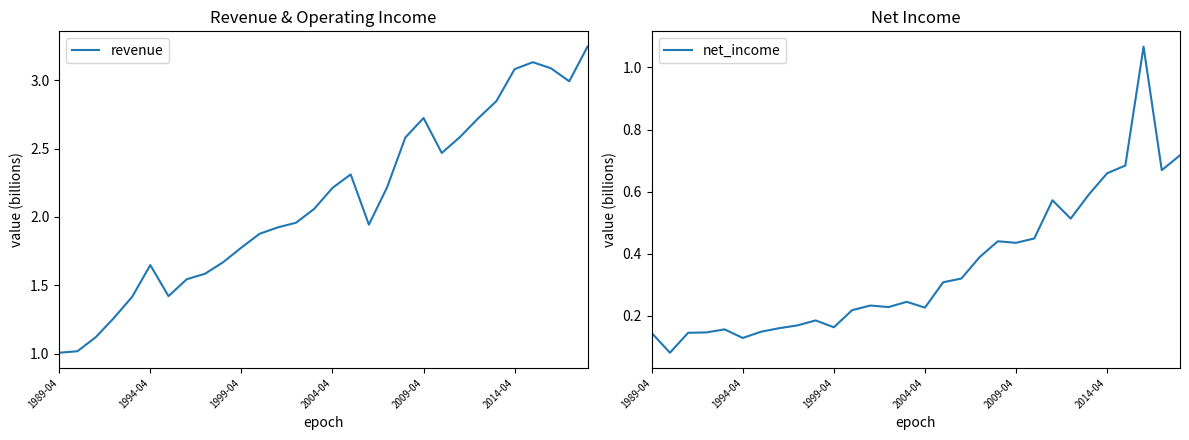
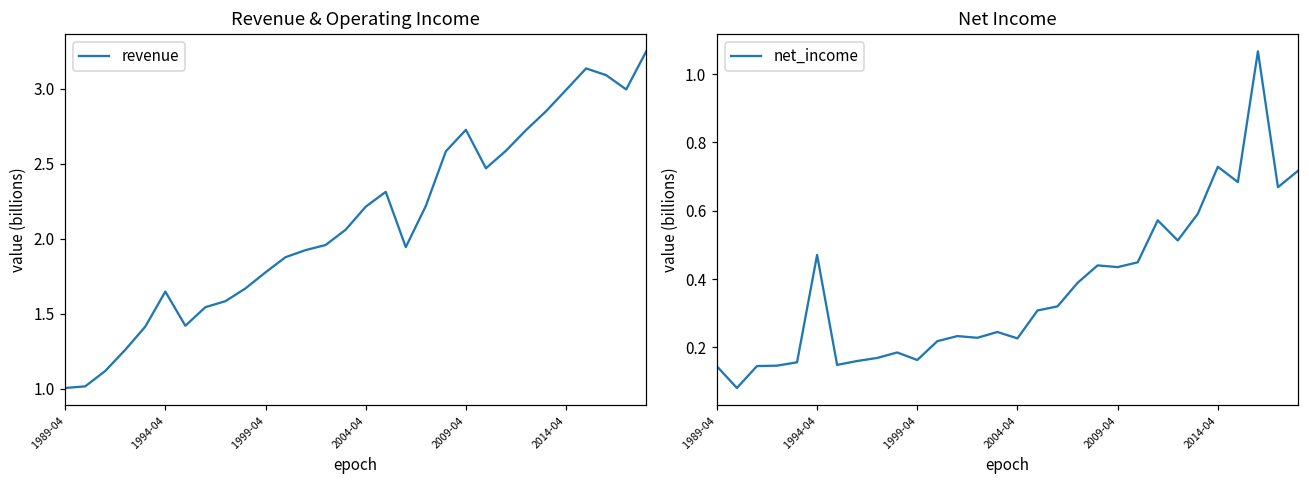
  {
    "Revenue & Operating Income": {
      "1989-04": 1.01,
      "1994-04": 1.65,
      "1999-04": 1.78,
      "2004-04": 2.21,
      "2009-04": 2.73,
-     "2014-04": 3.08
+     "2014-04": 2.99
    },
    "Net Income": {
      "1989-04": 0.14,
-     "1994-04": 0.13,
+     "1994-04": 0.47,
      "1999-04": 0.16,
      "2004-04": 0.23,
      "2009-04": 0.44,
-     "2014-04": 0.66
+     "2014-04": 0.73
    }
  }
